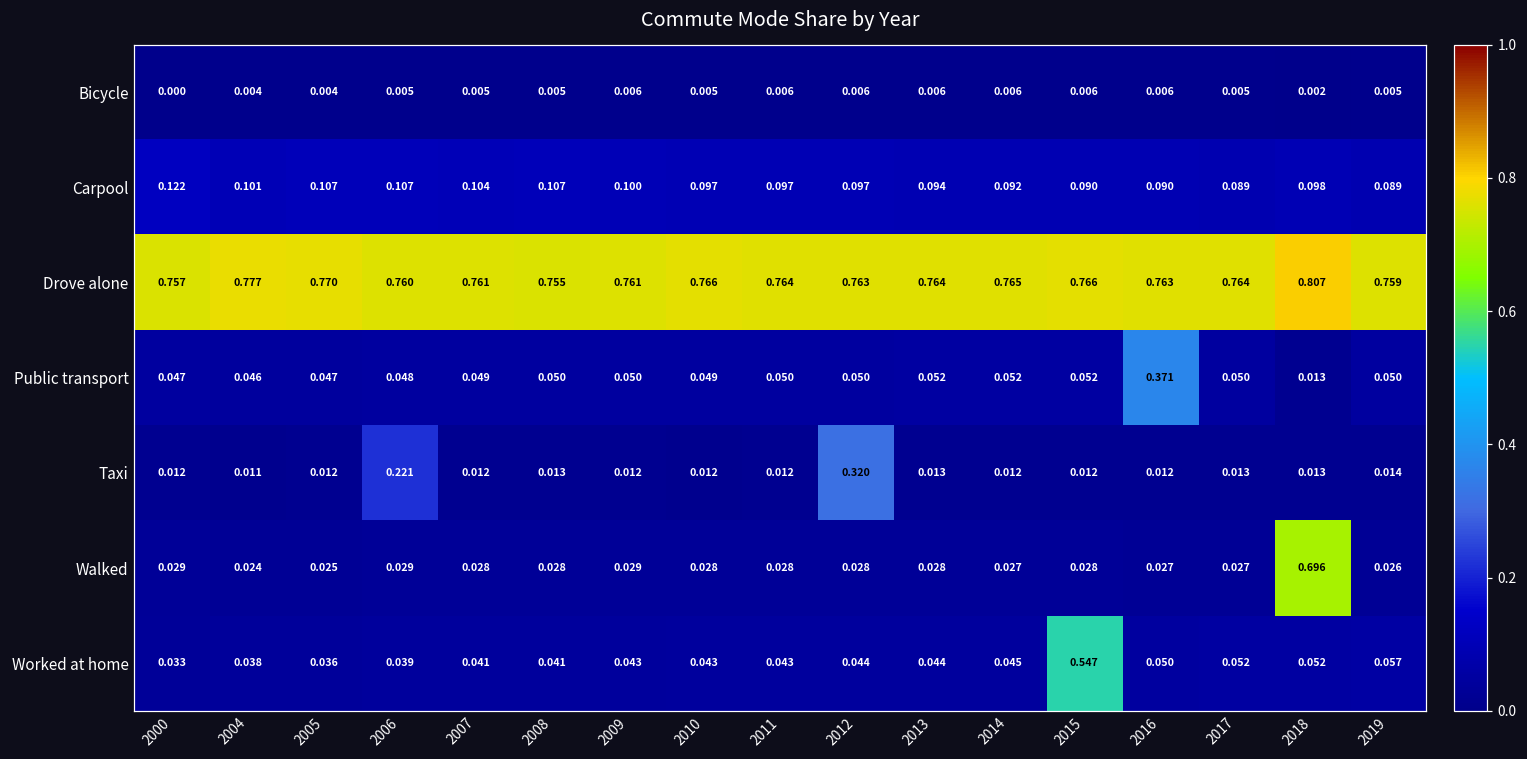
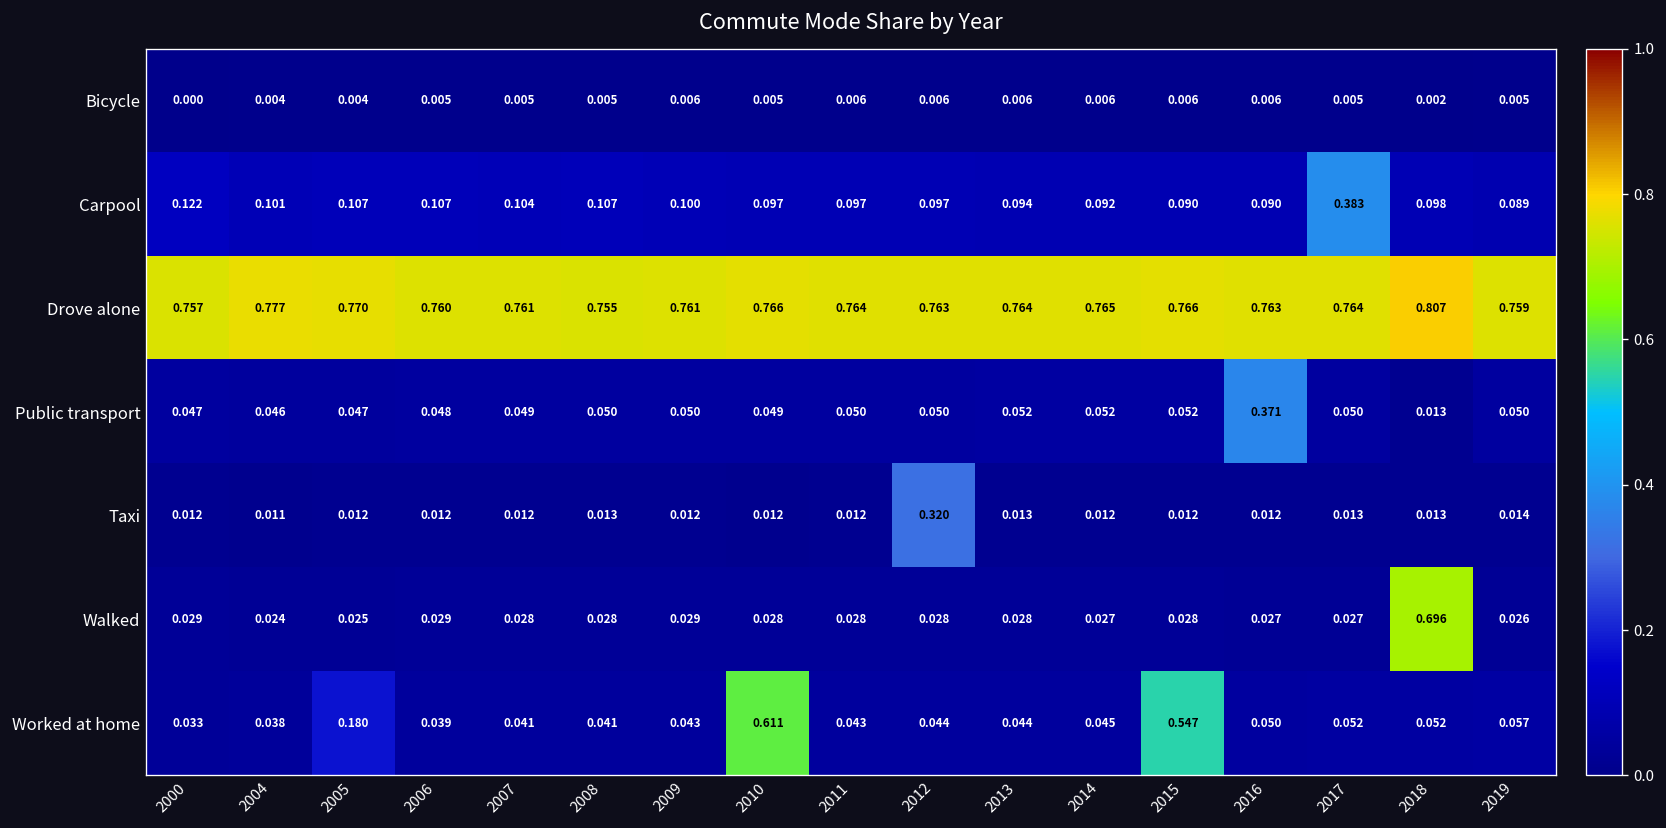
  {
    "Bicycle": {
      "2000": 0.000,
      "2004": 0.004,
      "2005": 0.004,
      "2006": 0.005,
      "2007": 0.005,
      "2008": 0.005,
      "2009": 0.006,
      "2010": 0.005,
      "2011": 0.006,
      "2012": 0.006,
      "2013": 0.006,
      "2014": 0.006,
      "2015": 0.006,
      "2016": 0.006,
      "2017": 0.005,
      "2018": 0.002,
      "2019": 0.005
    },
    "Carpool": {
      "2000": 0.122,
      "2004": 0.101,
      "2005": 0.107,
      "2006": 0.107,
      "2007": 0.104,
      "2008": 0.107,
      "2009": 0.100,
      "2010": 0.097,
      "2011": 0.097,
      "2012": 0.097,
      "2013": 0.094,
      "2014": 0.092,
      "2015": 0.090,
      "2016": 0.090,
-     "2017": 0.089,
+     "2017": 0.383,
      "2018": 0.098,
      "2019": 0.089
    },
    "Drove alone": {
      "2000": 0.757,
      "2004": 0.777,
      "2005": 0.770,
      "2006": 0.760,
      "2007": 0.761,
      "2008": 0.755,
      "2009": 0.761,
      "2010": 0.766,
      "2011": 0.764,
      "2012": 0.763,
      "2013": 0.764,
      "2014": 0.765,
      "2015": 0.766,
      "2016": 0.763,
      "2017": 0.764,
      "2018": 0.807,
      "2019": 0.759
    },
    "Public transport": {
      "2000": 0.047,
      "2004": 0.046,
      "2005": 0.047,
      "2006": 0.048,
      "2007": 0.049,
      "2008": 0.050,
      "2009": 0.050,
      "2010": 0.049,
      "2011": 0.050,
      "2012": 0.050,
      "2013": 0.052,
      "2014": 0.052,
      "2015": 0.052,
      "2016": 0.371,
      "2017": 0.050,
      "2018": 0.013,
      "2019": 0.050
    },
    "Taxi": {
      "2000": 0.012,
      "2004": 0.011,
      "2005": 0.012,
-     "2006": 0.221,
+     "2006": 0.012,
      "2007": 0.012,
      "2008": 0.013,
      "2009": 0.012,
      "2010": 0.012,
      "2011": 0.012,
      "2012": 0.320,
      "2013": 0.013,
      "2014": 0.012,
      "2015": 0.012,
      "2016": 0.012,
      "2017": 0.013,
      "2018": 0.013,
      "2019": 0.014
    },
    "Walked": {
      "2000": 0.029,
      "2004": 0.024,
      "2005": 0.025,
      "2006": 0.029,
      "2007": 0.028,
      "2008": 0.028,
      "2009": 0.029,
      "2010": 0.028,
      "2011": 0.028,
      "2012": 0.028,
      "2013": 0.028,
      "2014": 0.027,
      "2015": 0.028,
      "2016": 0.027,
      "2017": 0.027,
      "2018": 0.696,
      "2019": 0.026
    },
    "Worked at home": {
      "2000": 0.033,
      "2004": 0.038,
-     "2005": 0.036,
+     "2005": 0.180,
      "2006": 0.039,
      "2007": 0.041,
      "2008": 0.041,
      "2009": 0.043,
-     "2010": 0.043,
+     "2010": 0.611,
      "2011": 0.043,
      "2012": 0.044,
      "2013": 0.044,
      "2014": 0.045,
      "2015": 0.547,
      "2016": 0.050,
      "2017": 0.052,
      "2018": 0.052,
      "2019": 0.057
    }
  }
